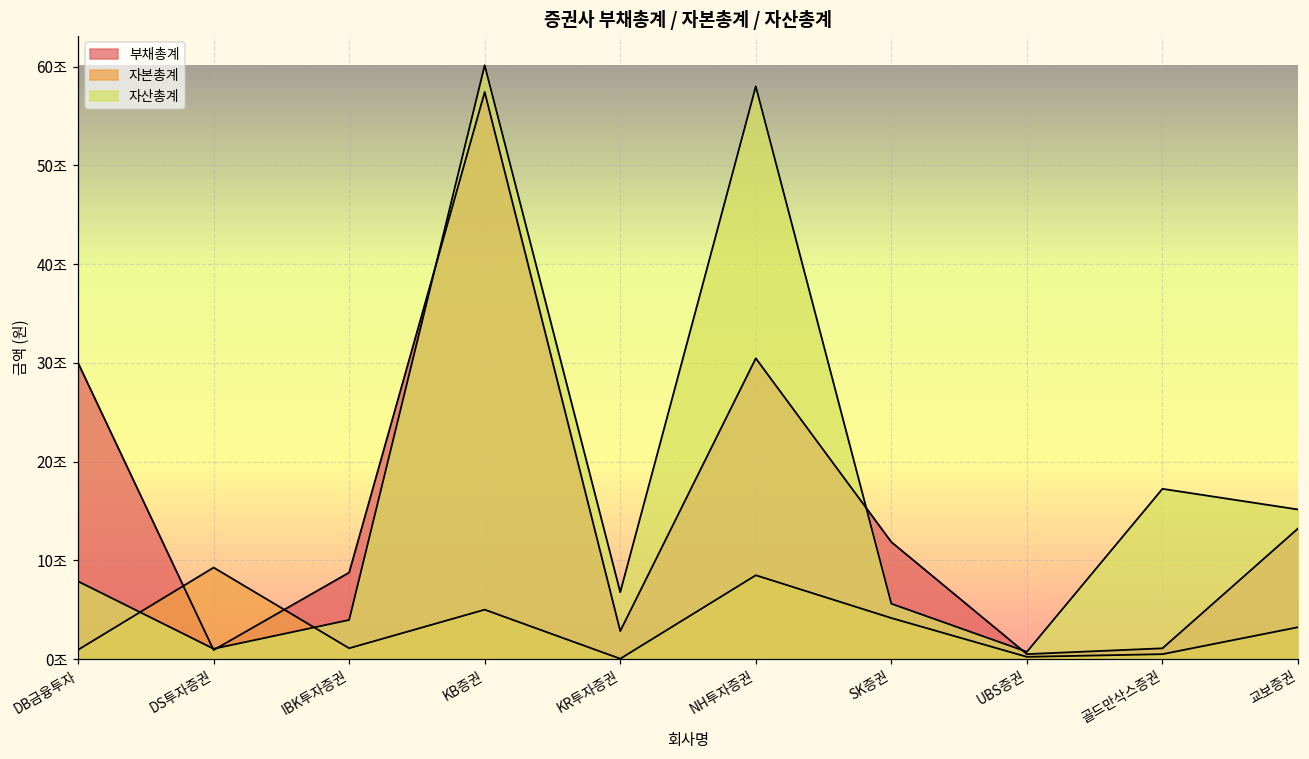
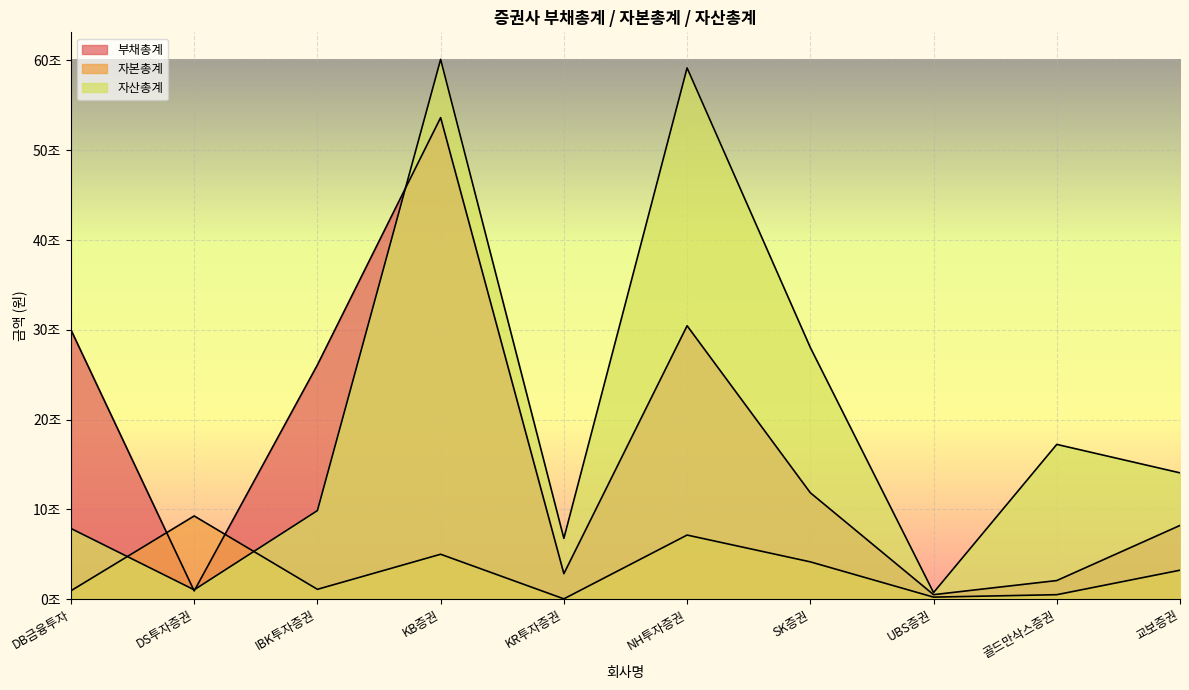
  {
    "부채총계": {
      "DB금융투자": "30조",
-     "IBK투자증권": "9조",
-     "KB증권": "57조",
+     "IBK투자증권": "26조",
+     "KB증권": "54조",
      "KR투자증권": "3조",
      "NH투자증권": "30조",
      "SK증권": "12조",
-     "골드만삭스증권": "1조",
-     "교보증권": "13조"
+     "골드만삭스증권": "2조",
+     "교보증권": "8조"
    },
    "자본총계": {
      "DB금융투자": "1조",
      "DS투자증권": "9조",
      "IBK투자증권": "1조",
      "KB증권": "5조",
      "KR투자증권": "0조",
-     "NH투자증권": "8조",
+     "NH투자증권": "7조",
      "SK증권": "4조",
      "골드만삭스증권": "1조",
      "교보증권": "3조"
    },
    "자산총계": {
      "DB금융투자": "8조",
-     "IBK투자증권": "4조",
+     "IBK투자증권": "10조",
      "KB증권": "60조",
      "KR투자증권": "7조",
-     "NH투자증권": "58조",
-     "SK증권": "6조",
+     "NH투자증권": "59조",
+     "SK증권": "28조",
      "골드만삭스증권": "17조",
-     "교보증권": "15조"
+     "교보증권": "14조"
    }
  }
